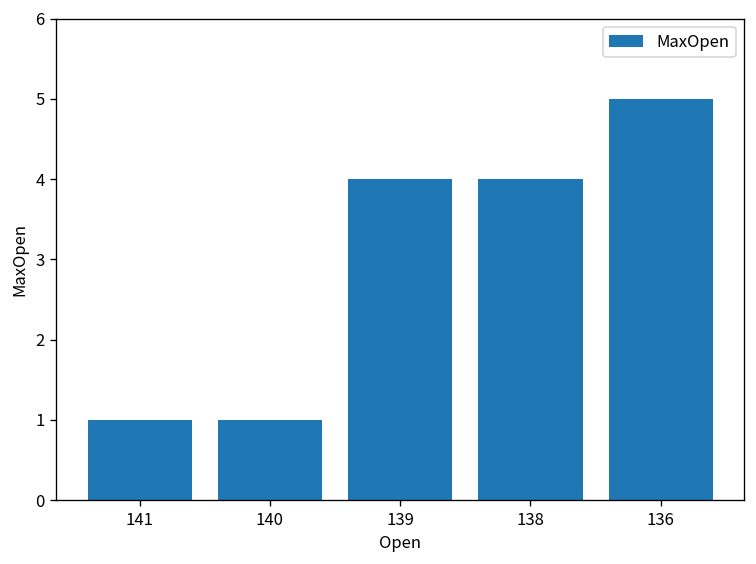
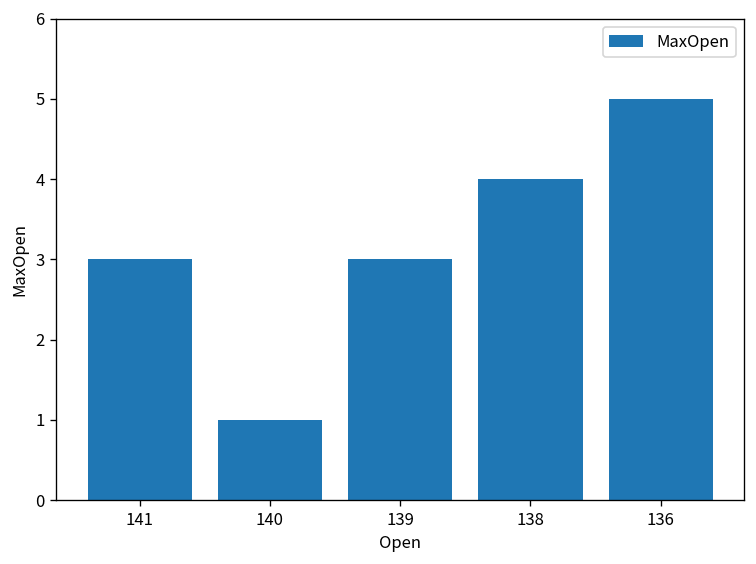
  {
-   "141": 1,
+   "141": 3,
    "140": 1,
-   "139": 4,
+   "139": 3,
    "138": 4,
    "136": 5
  }
